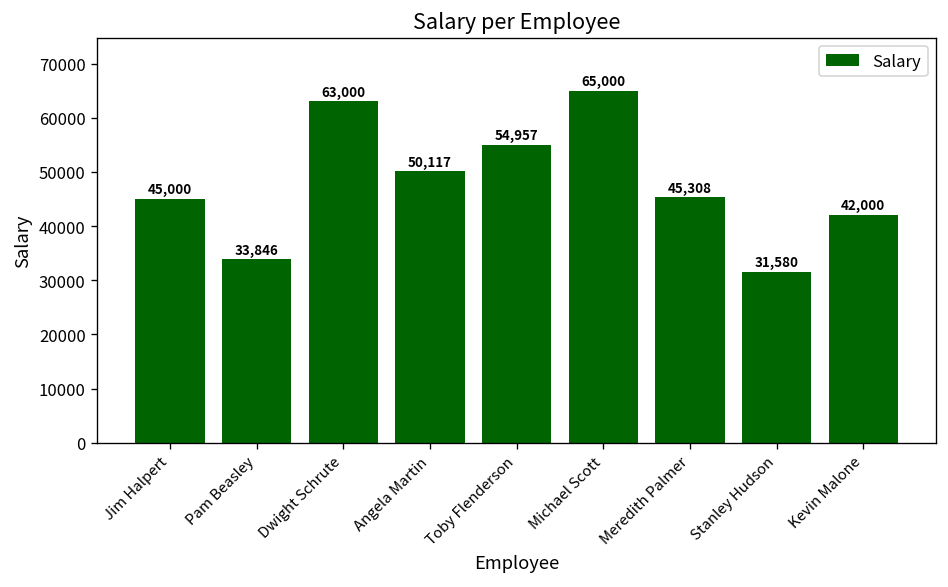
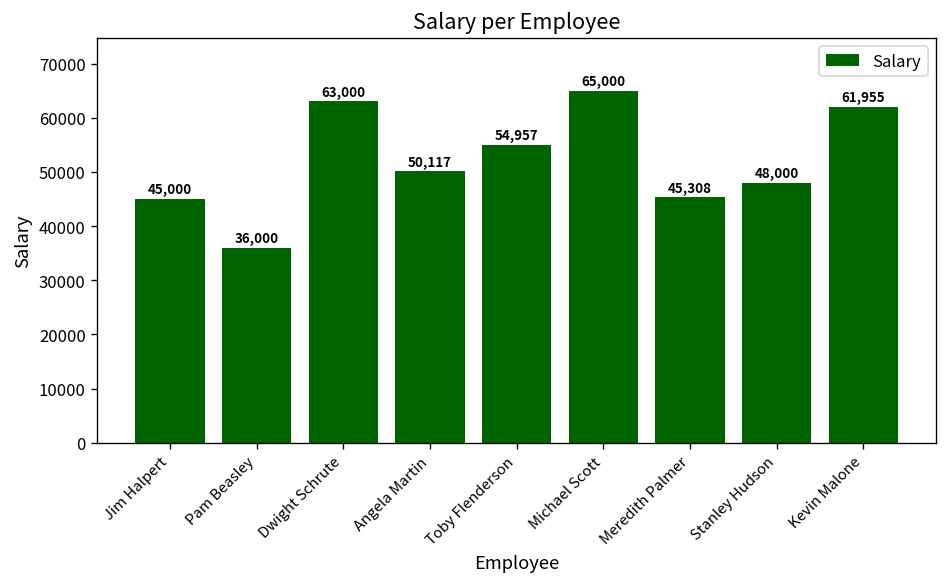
  {
    "Jim Halpert": "45,000",
-   "Pam Beasley": "33,846",
+   "Pam Beasley": "36,000",
    "Dwight Schrute": "63,000",
    "Angela Martin": "50,117",
    "Toby Flenderson": "54,957",
    "Michael Scott": "65,000",
    "Meredith Palmer": "45,308",
-   "Stanley Hudson": "31,580",
-   "Kevin Malone": "42,000"
+   "Stanley Hudson": "48,000",
+   "Kevin Malone": "61,955"
  }
